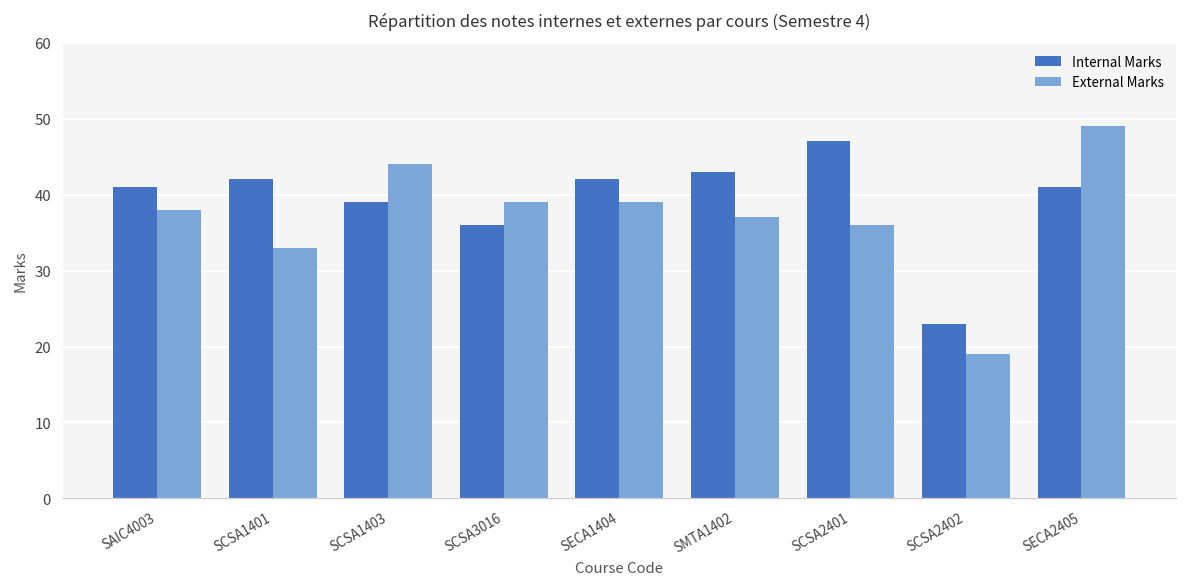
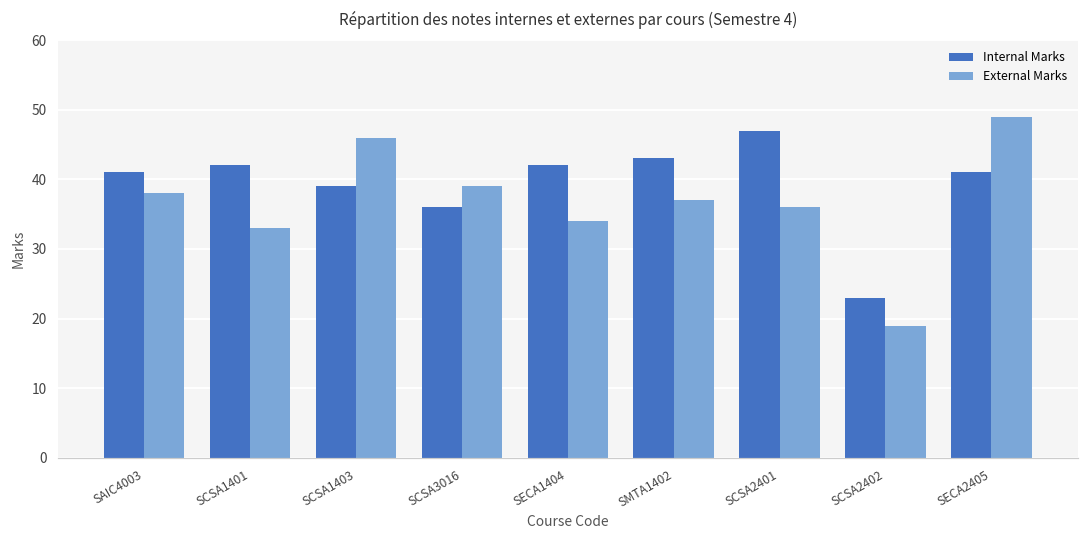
  {
    "Internal Marks": {
      "SAIC4003": 41,
      "SCSA1401": 42,
      "SCSA1403": 39,
      "SCSA3016": 36,
      "SECA1404": 42,
      "SMTA1402": 43,
      "SCSA2401": 47,
      "SCSA2402": 23,
      "SECA2405": 41
    },
    "External Marks": {
      "SAIC4003": 38,
      "SCSA1401": 33,
-     "SCSA1403": 44,
+     "SCSA1403": 46,
      "SCSA3016": 39,
-     "SECA1404": 39,
+     "SECA1404": 34,
      "SMTA1402": 37,
      "SCSA2401": 36,
      "SCSA2402": 19,
      "SECA2405": 49
    }
  }
